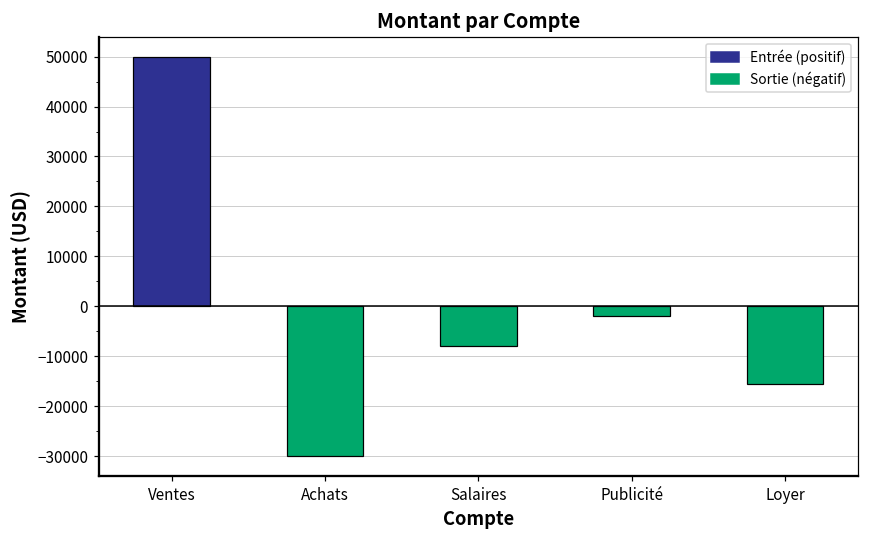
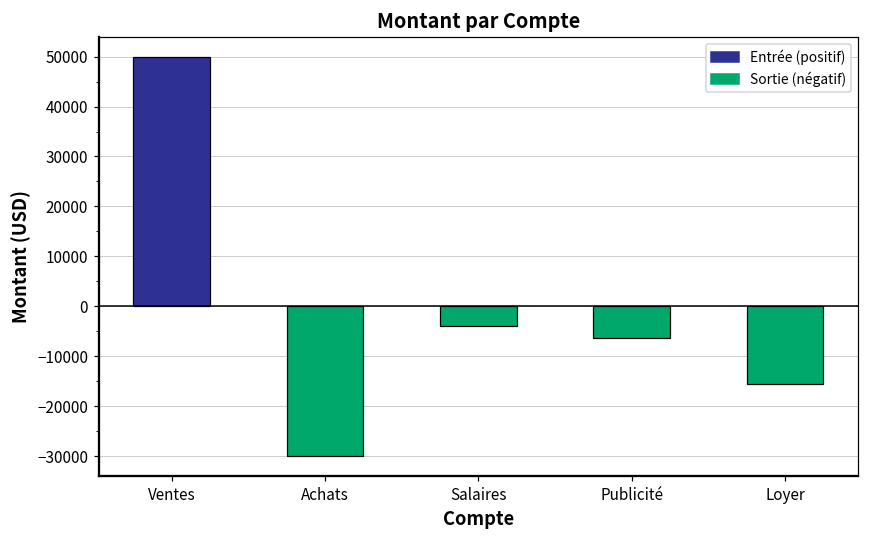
  {
    "Ventes": 50000,
    "Achats": -30000,
-   "Salaires": -8000,
-   "Publicité": -2000,
+   "Salaires": -4000,
+   "Publicité": -6000,
    "Loyer": -16000
  }
